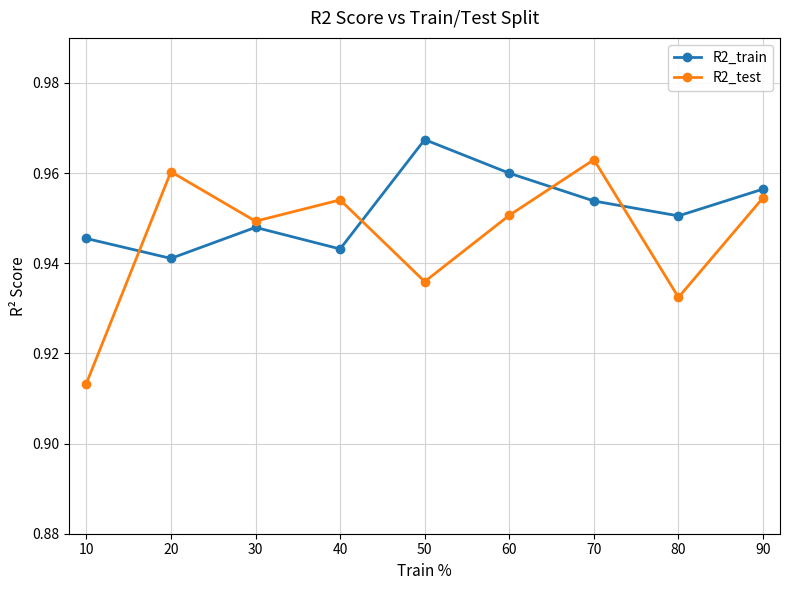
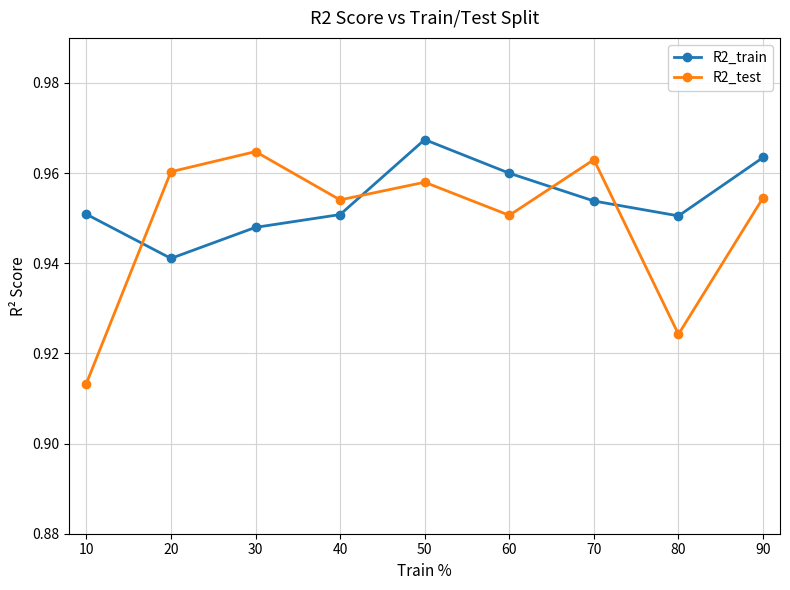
  {
    "R2_train": {
-     "10": 0.945,
+     "10": 0.951,
      "20": 0.941,
      "30": 0.948,
-     "40": 0.943,
+     "40": 0.951,
      "50": 0.967,
      "60": 0.960,
      "70": 0.954,
      "80": 0.951,
-     "90": 0.956
+     "90": 0.963
    },
    "R2_test": {
      "10": 0.913,
      "20": 0.960,
-     "30": 0.949,
+     "30": 0.965,
      "40": 0.954,
-     "50": 0.936,
+     "50": 0.958,
      "60": 0.951,
      "70": 0.963,
-     "80": 0.932,
+     "80": 0.924,
      "90": 0.955
    }
  }
